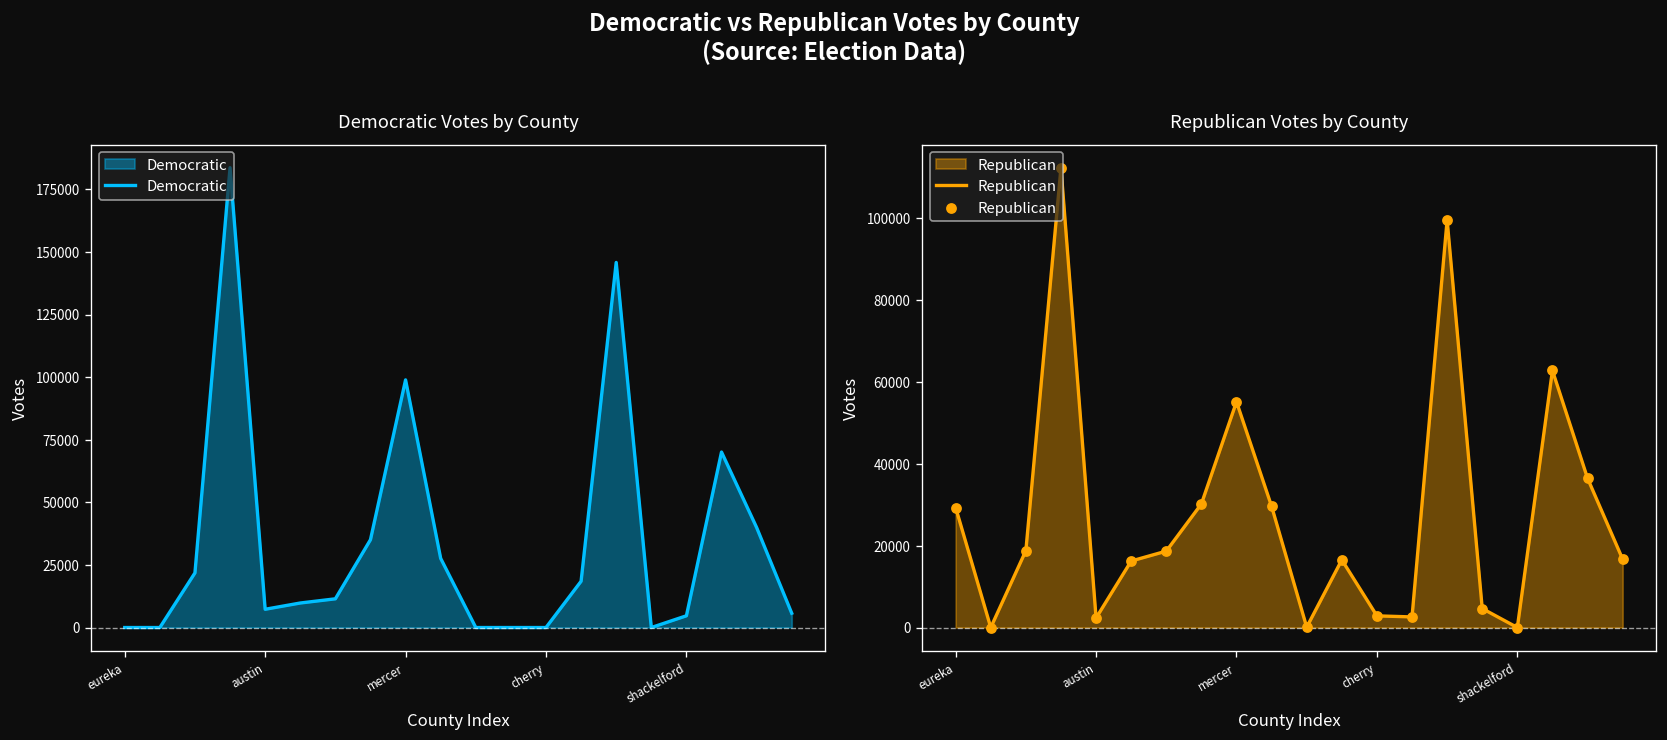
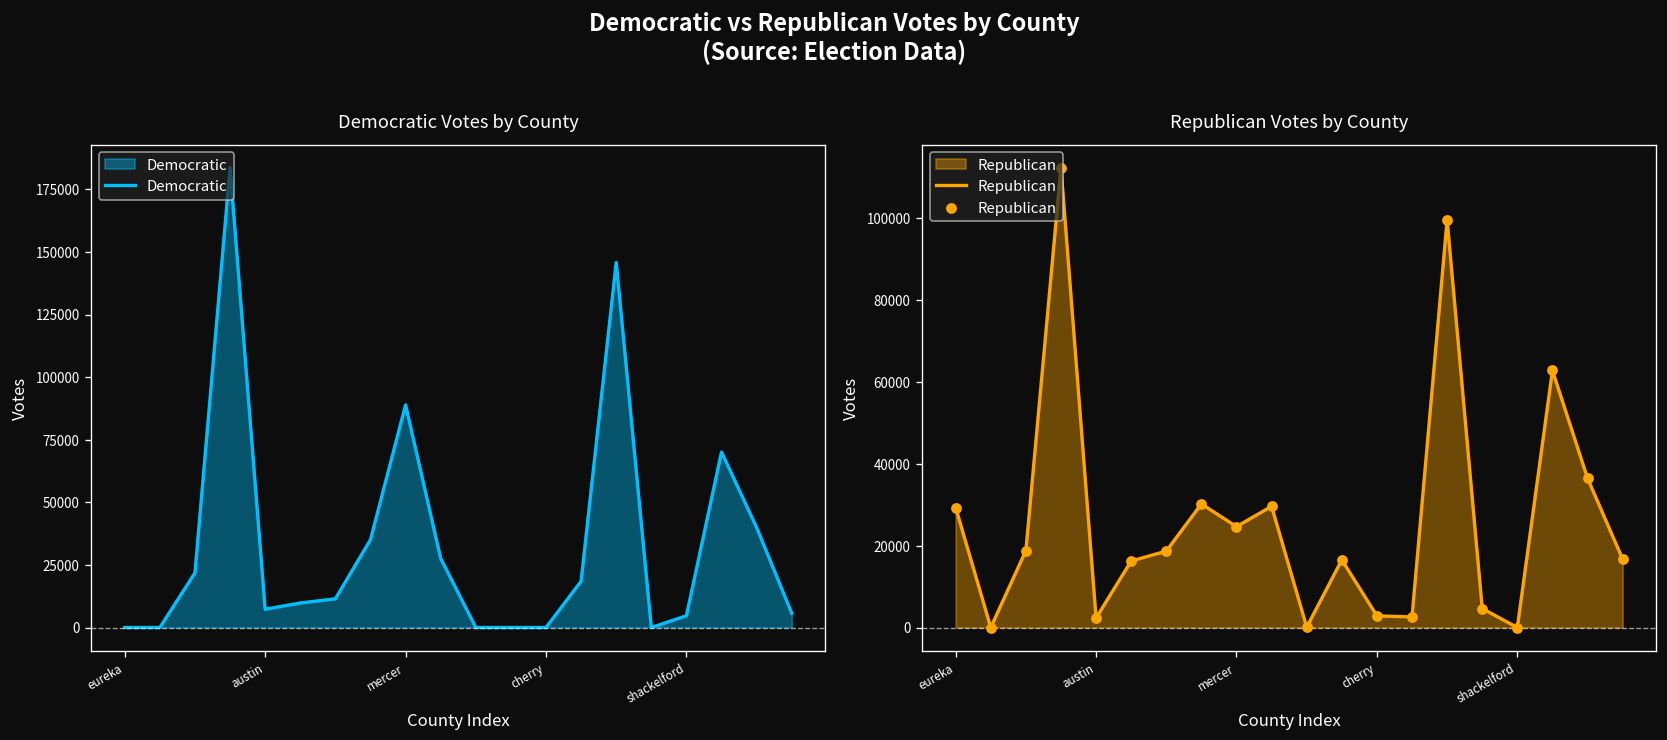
  {
    "Democratic Votes by County": {
      "eureka": 0,
      "austin": 7000,
-     "mercer": 99000,
+     "mercer": 89000,
      "cherry": 0,
      "shackelford": 5000
    },
    "Republican Votes by County": {
      "eureka": 29000,
      "austin": 2000,
-     "mercer": 55000,
+     "mercer": 25000,
      "cherry": 3000,
      "shackelford": 0
    }
  }
